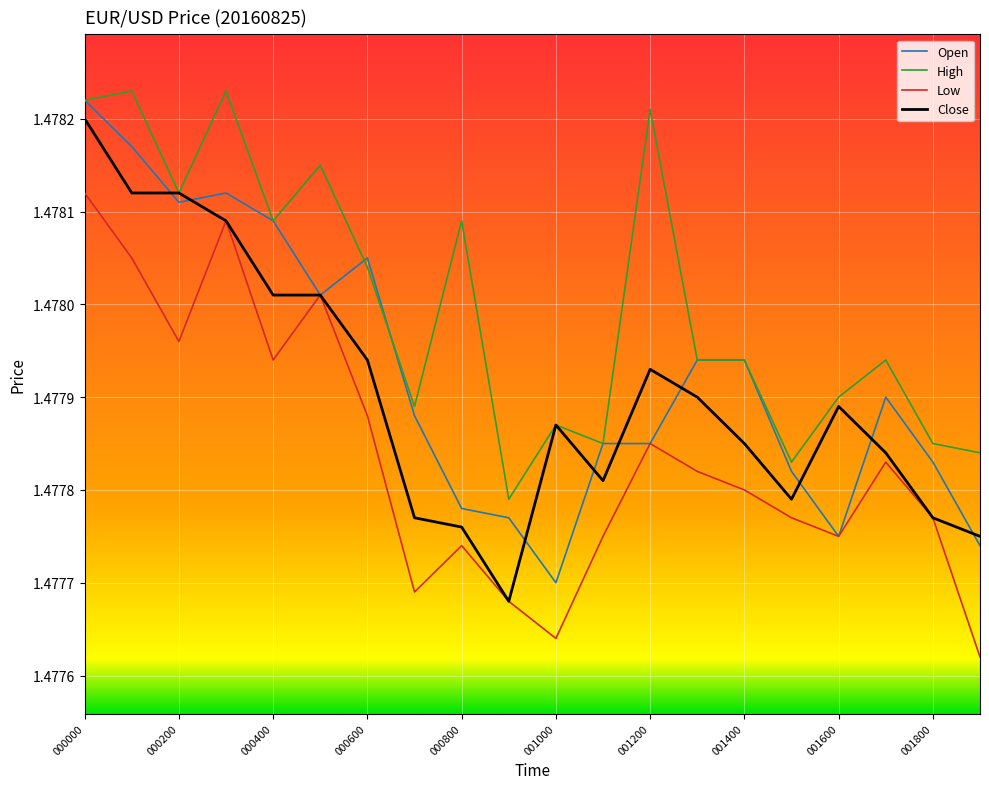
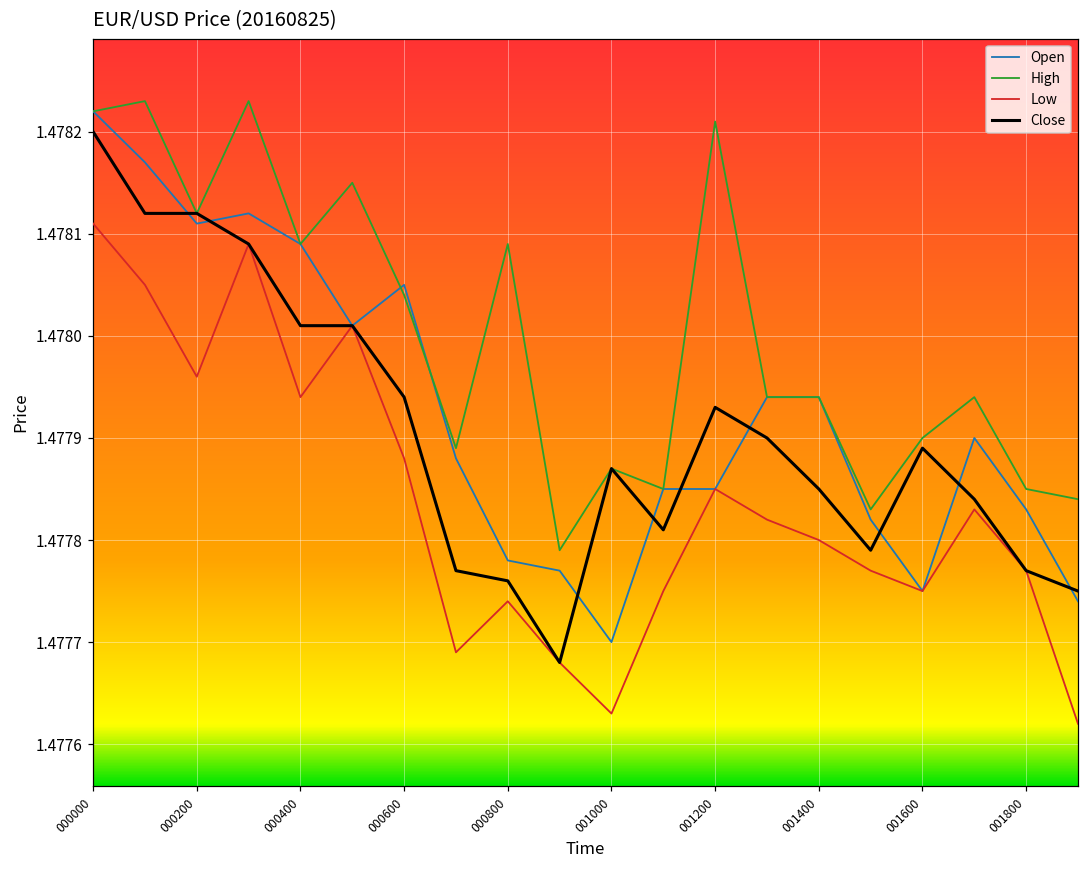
  {
    "Open": {
      "000200": 1.47811,
      "000600": 1.47805,
      "000800": 1.47778,
      "001000": 1.47770,
      "001800": 1.47783
    },
    "High": {
      "000600": 1.47804,
      "000800": 1.47809,
      "001200": 1.47821,
      "001600": 1.47790,
      "001800": 1.47785
    },
    "Low": {
-     "000000": 1.47812,
+     "000000": 1.47811,
      "000200": 1.47796,
      "000400": 1.47794,
      "000600": 1.47788,
      "000800": 1.47774,
-     "001000": 1.47764,
+     "001000": 1.47763,
      "001400": 1.47780
    },
    "Close": {
      "000000": 1.47820,
      "000400": 1.47801,
      "000600": 1.47794,
      "000800": 1.47776,
      "001200": 1.47793,
      "001400": 1.47785,
      "001600": 1.47789
    }
  }
